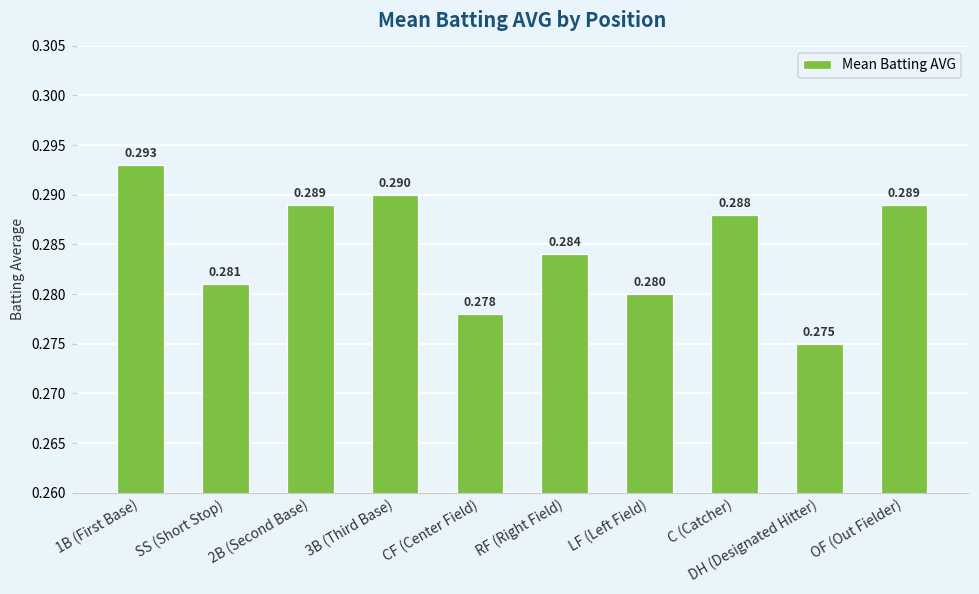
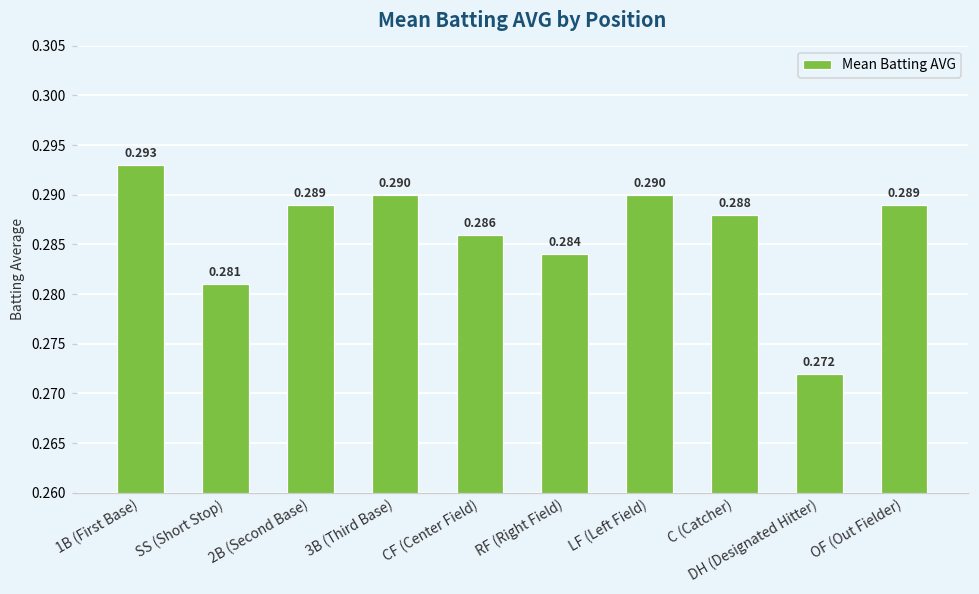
  {
    "1B (First Base)": 0.293,
    "SS (Short Stop)": 0.281,
    "2B (Second Base)": 0.289,
    "3B (Third Base)": 0.290,
-   "CF (Center Field)": 0.278,
+   "CF (Center Field)": 0.286,
    "RF (Right Field)": 0.284,
-   "LF (Left Field)": 0.280,
+   "LF (Left Field)": 0.290,
    "C (Catcher)": 0.288,
-   "DH (Designated Hitter)": 0.275,
+   "DH (Designated Hitter)": 0.272,
    "OF (Out Fielder)": 0.289
  }
